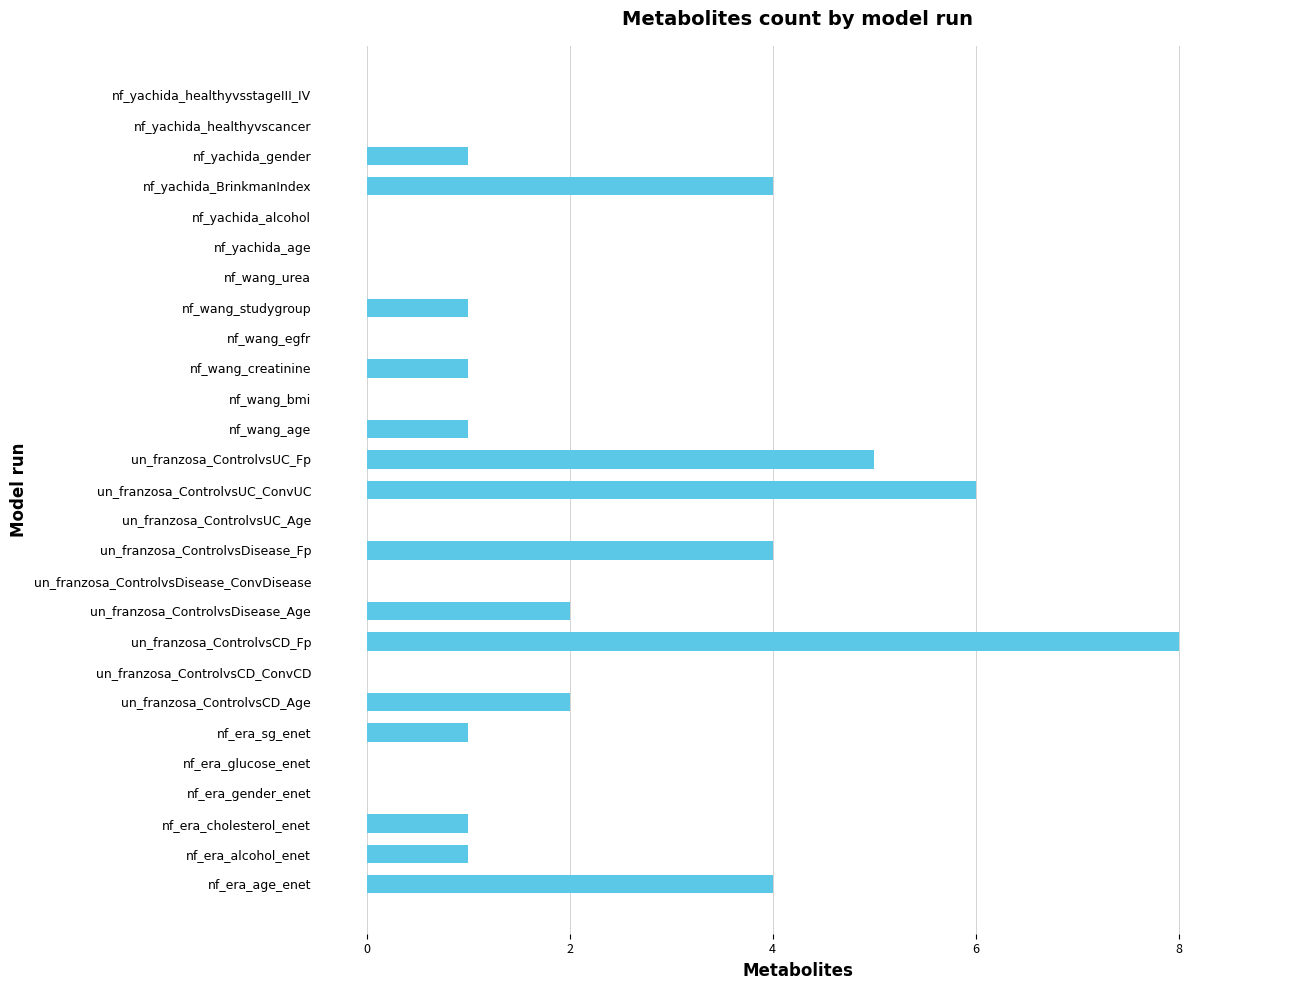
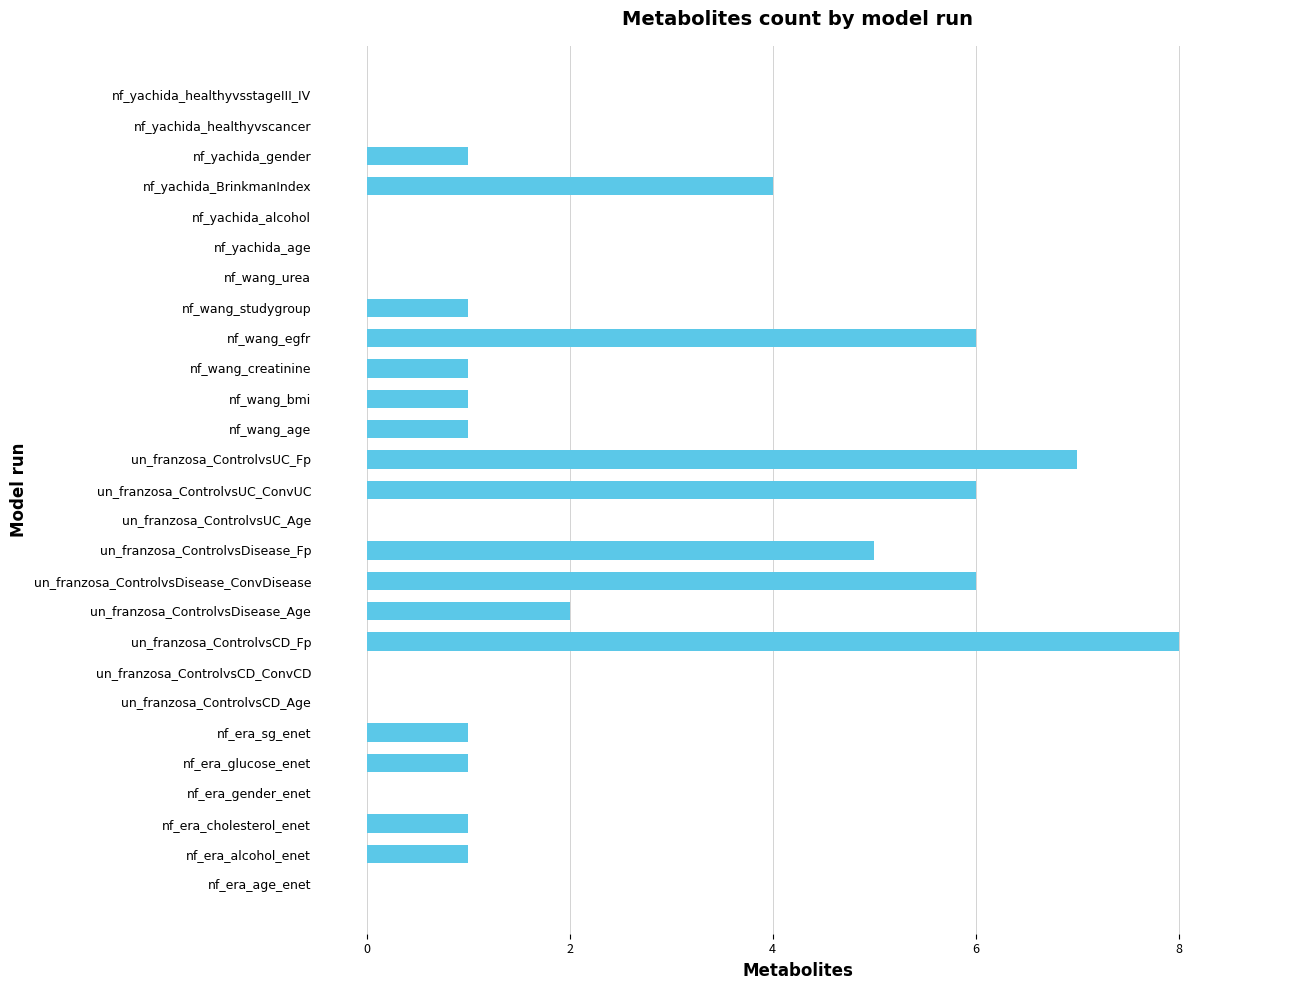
  {
    "nf_yachida_healthyvsstageIII_IV": 0,
    "nf_yachida_healthyvscancer": 0,
    "nf_yachida_gender": 1,
    "nf_yachida_BrinkmanIndex": 4,
    "nf_yachida_alcohol": 0,
    "nf_yachida_age": 0,
    "nf_wang_urea": 0,
    "nf_wang_studygroup": 1,
-   "nf_wang_egfr": 0,
+   "nf_wang_egfr": 6,
    "nf_wang_creatinine": 1,
-   "nf_wang_bmi": 0,
+   "nf_wang_bmi": 1,
    "nf_wang_age": 1,
-   "un_franzosa_ControlvsUC_Fp": 5,
+   "un_franzosa_ControlvsUC_Fp": 7,
    "un_franzosa_ControlvsUC_ConvUC": 6,
    "un_franzosa_ControlvsUC_Age": 0,
-   "un_franzosa_ControlvsDisease_Fp": 4,
-   "un_franzosa_ControlvsDisease_ConvDisease": 0,
+   "un_franzosa_ControlvsDisease_Fp": 5,
+   "un_franzosa_ControlvsDisease_ConvDisease": 6,
    "un_franzosa_ControlvsDisease_Age": 2,
    "un_franzosa_ControlvsCD_Fp": 8,
    "un_franzosa_ControlvsCD_ConvCD": 0,
-   "un_franzosa_ControlvsCD_Age": 2,
+   "un_franzosa_ControlvsCD_Age": 0,
    "nf_era_sg_enet": 1,
-   "nf_era_glucose_enet": 0,
+   "nf_era_glucose_enet": 1,
    "nf_era_gender_enet": 0,
    "nf_era_cholesterol_enet": 1,
    "nf_era_alcohol_enet": 1,
-   "nf_era_age_enet": 4
+   "nf_era_age_enet": 0
  }
